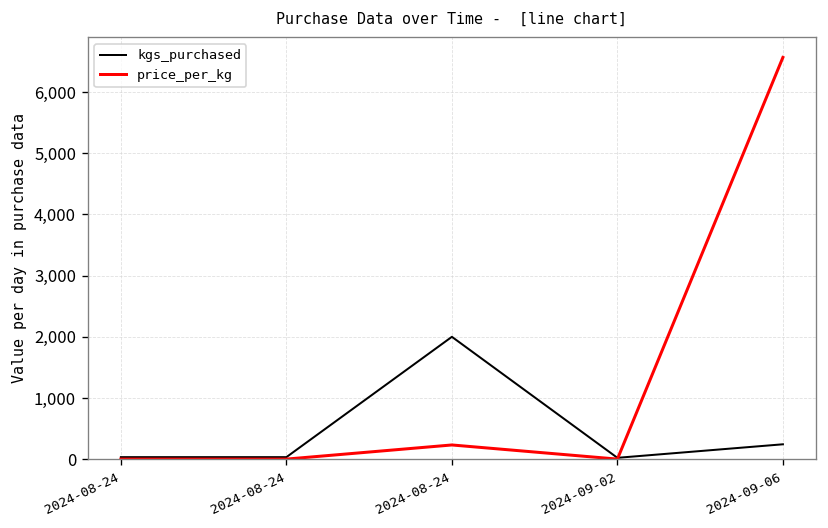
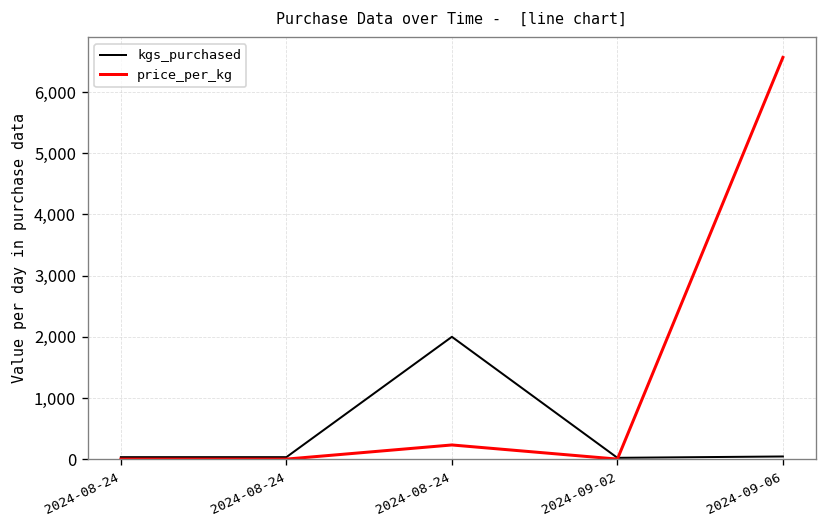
  {
    "kgs_purchased": {
-     "2024-09-06": "200"
+     "2024-09-06": "0"
    },
    "price_per_kg": {
      "2024-09-06": "6,600"
    }
  }
